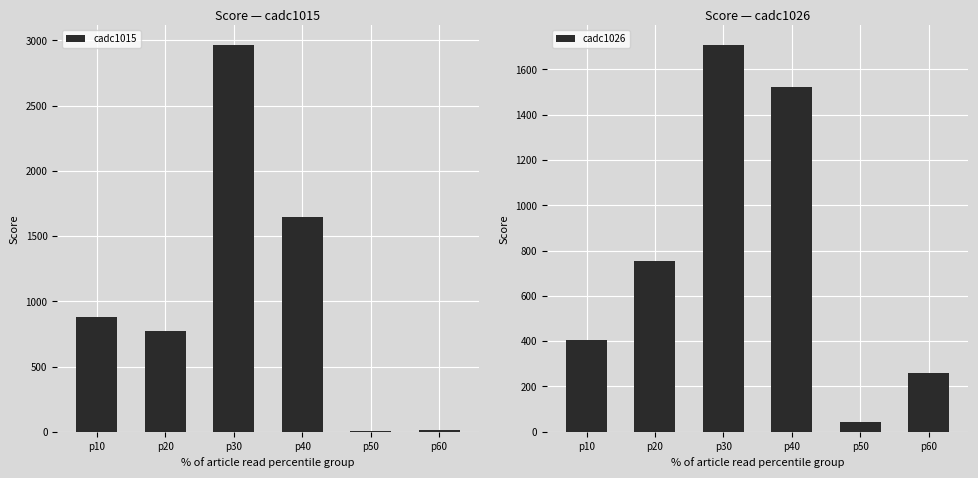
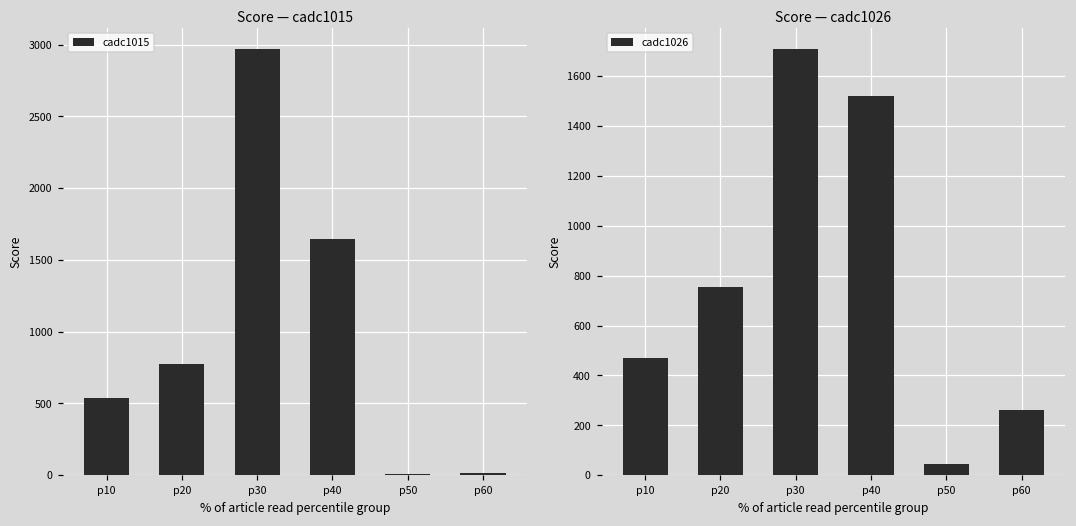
  {
    "Score — cadc1015": {
-     "p10": 880,
+     "p10": 540,
      "p20": 780,
      "p30": 2970,
      "p40": 1650
    },
    "Score — cadc1026": {
-     "p10": 400,
+     "p10": 470,
      "p20": 750,
      "p30": 1710,
      "p40": 1520,
      "p50": 40,
      "p60": 260
    }
  }
